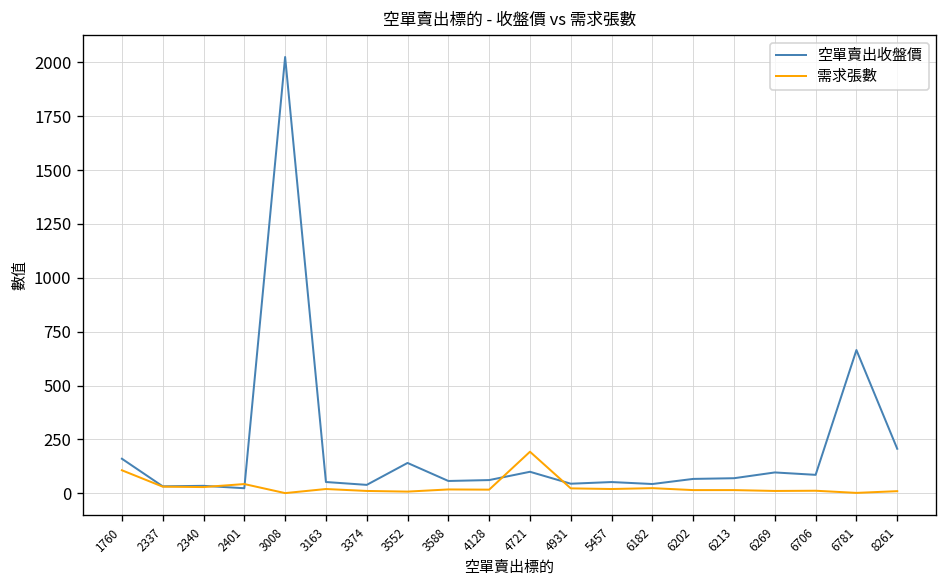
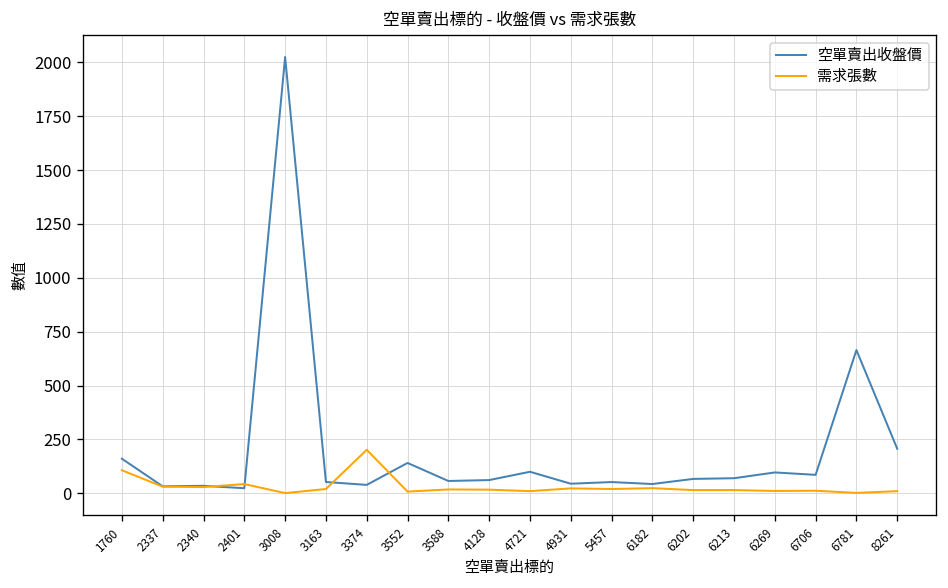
  {
    "空單賣出收盤價": {
      "1760": 160,
      "2401": 20,
      "3008": 2030,
      "3163": 50,
      "3374": 40,
      "3552": 140,
      "3588": 60,
      "4128": 60,
      "4721": 100,
      "4931": 40,
      "5457": 50,
      "6182": 40,
      "6202": 70,
      "6213": 70,
      "6269": 100,
      "6706": 90,
      "6781": 670,
      "8261": 210
    },
    "需求張數": {
      "1760": 110,
      "2401": 40,
      "3008": 0,
      "3163": 20,
-     "3374": 10,
+     "3374": 200,
      "3552": 10,
      "3588": 20,
      "4128": 20,
-     "4721": 190,
+     "4721": 10,
      "4931": 20,
      "5457": 20,
      "6182": 20,
      "6202": 20,
      "6213": 20,
      "6269": 10,
      "6706": 10,
      "6781": 0,
      "8261": 10
    }
  }
